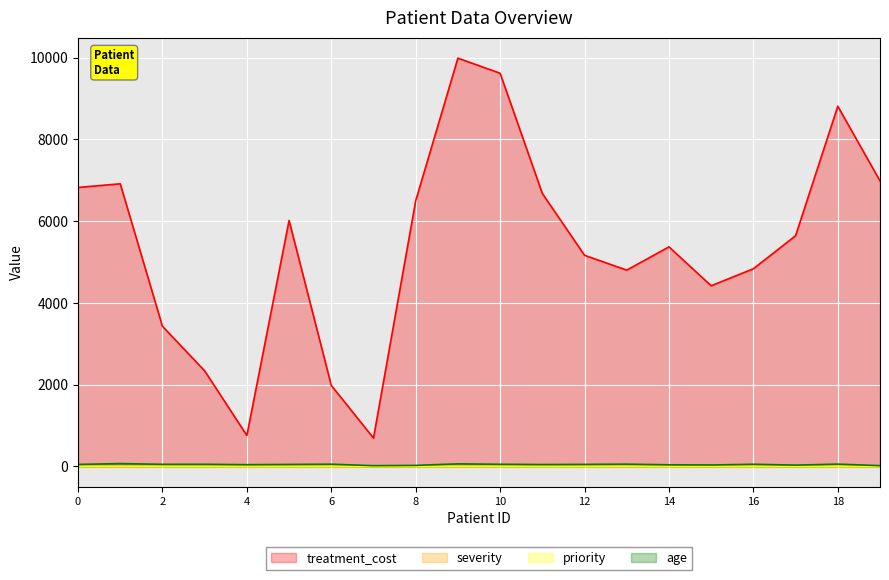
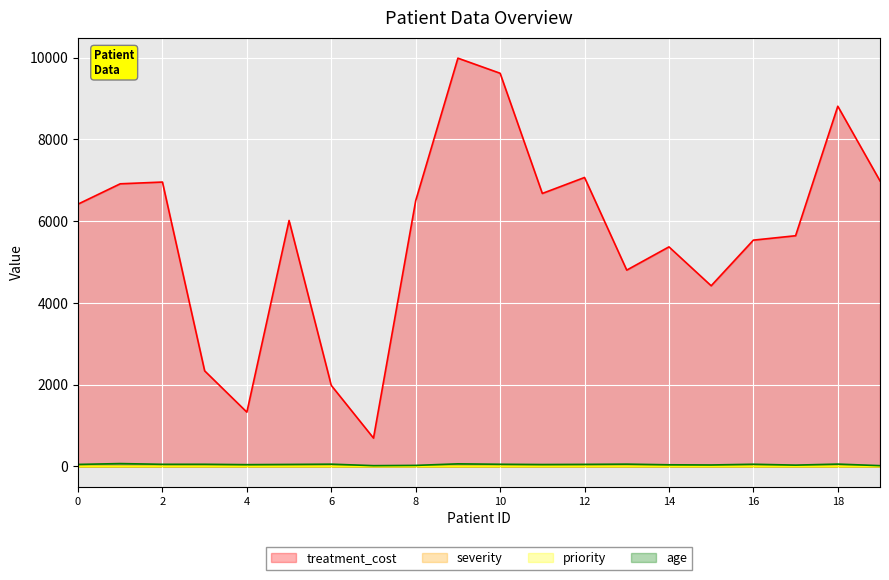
  {
    "treatment_cost": {
-     "0": 6800,
-     "2": 3400,
-     "4": 800,
+     "0": 6400,
+     "2": 7000,
+     "4": 1300,
      "6": 2000,
      "8": 6500,
      "10": 9600,
-     "12": 5200,
+     "12": 7100,
      "14": 5400,
-     "16": 4800,
+     "16": 5500,
      "18": 8800
    }
  }
